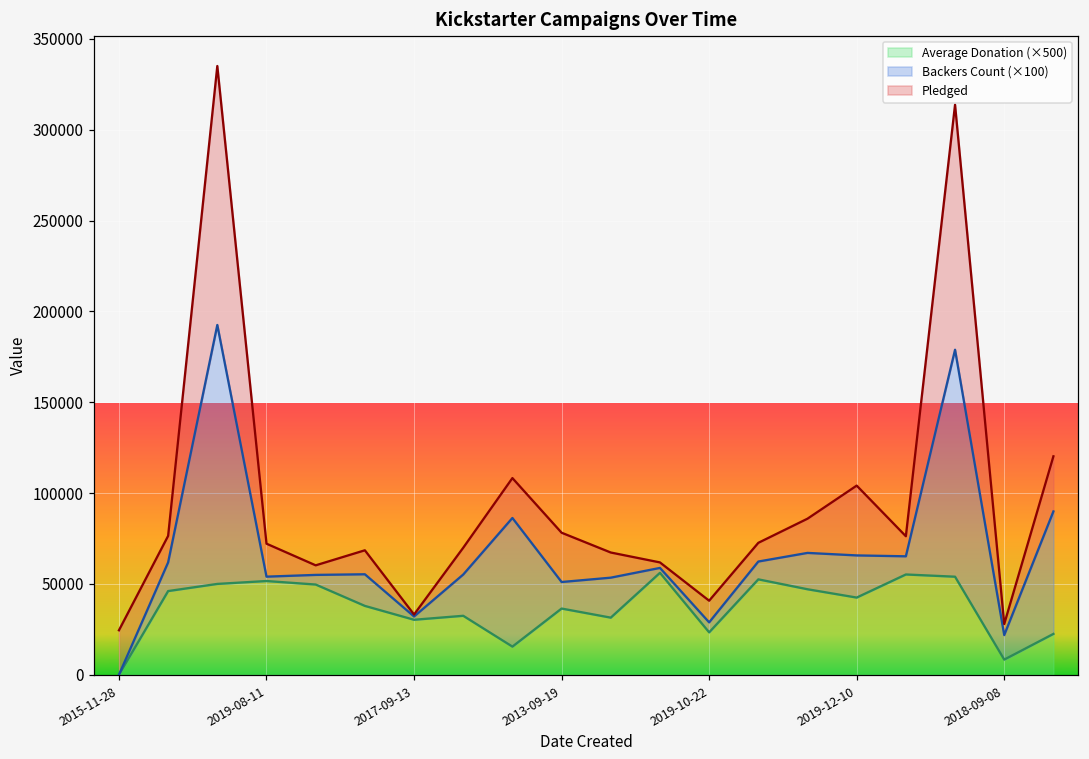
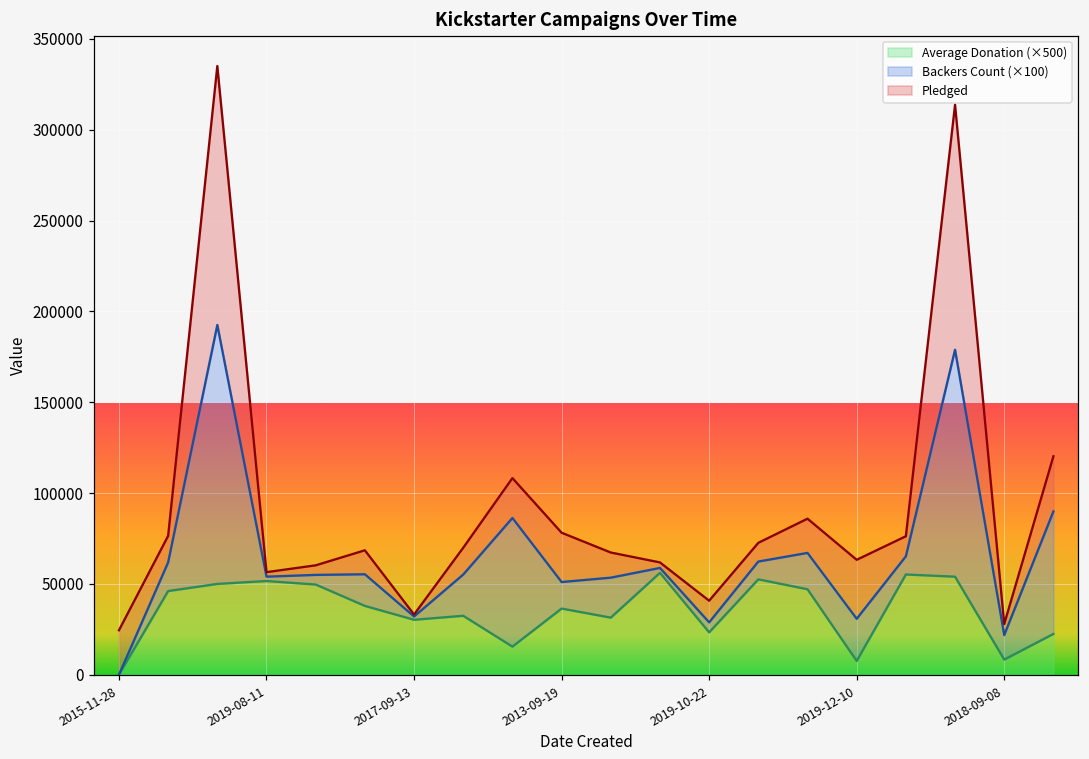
  {
    "Average Donation (×500)": {
      "2019-08-11": 52000,
      "2017-09-13": 30000,
      "2013-09-19": 36000,
      "2019-10-22": 23000,
-     "2019-12-10": 42000,
+     "2019-12-10": 8000,
      "2018-09-08": 8000
    },
    "Backers Count (×100)": {
      "2019-08-11": 2000,
      "2013-09-19": 15000,
      "2019-10-22": 6000,
      "2019-12-10": 23000,
      "2018-09-08": 14000
    },
    "Pledged": {
      "2015-11-28": 24000,
-     "2019-08-11": 18000,
+     "2019-08-11": 2000,
      "2013-09-19": 27000,
      "2019-10-22": 12000,
-     "2019-12-10": 38000,
+     "2019-12-10": 32000,
      "2018-09-08": 6000
    }
  }
